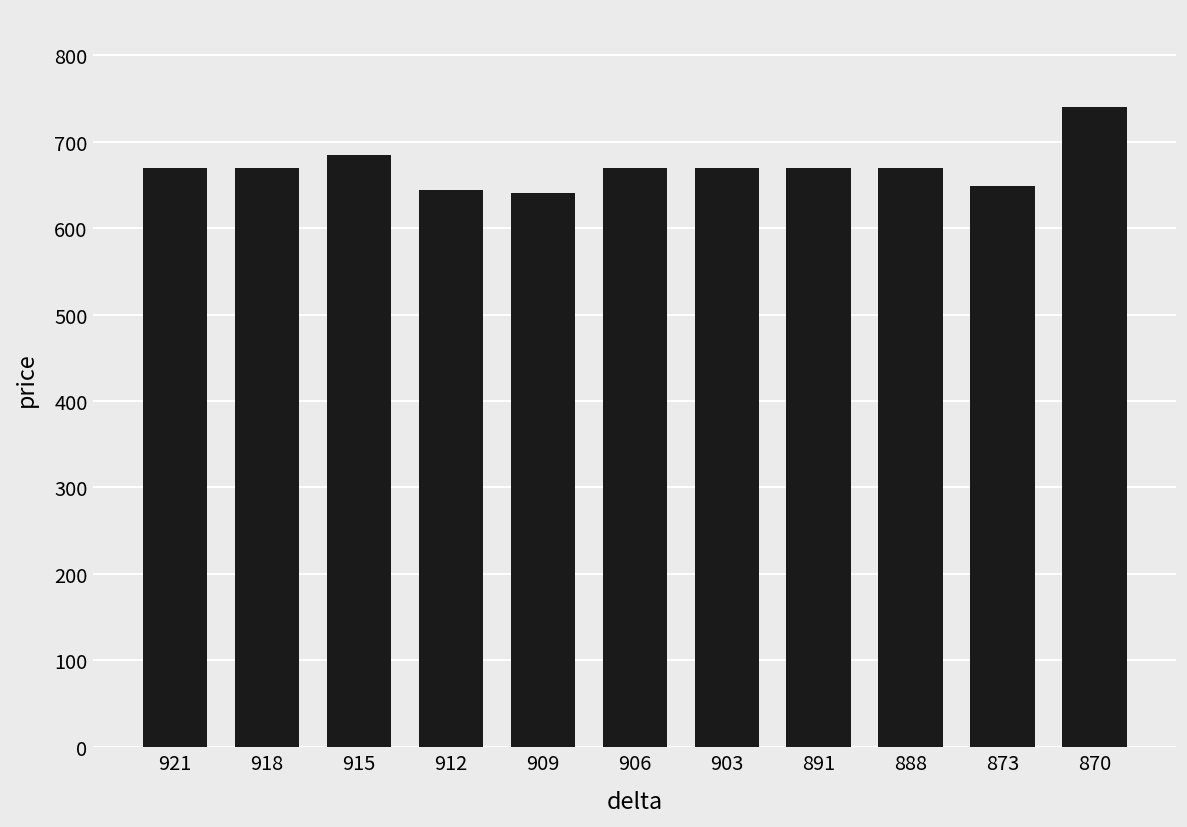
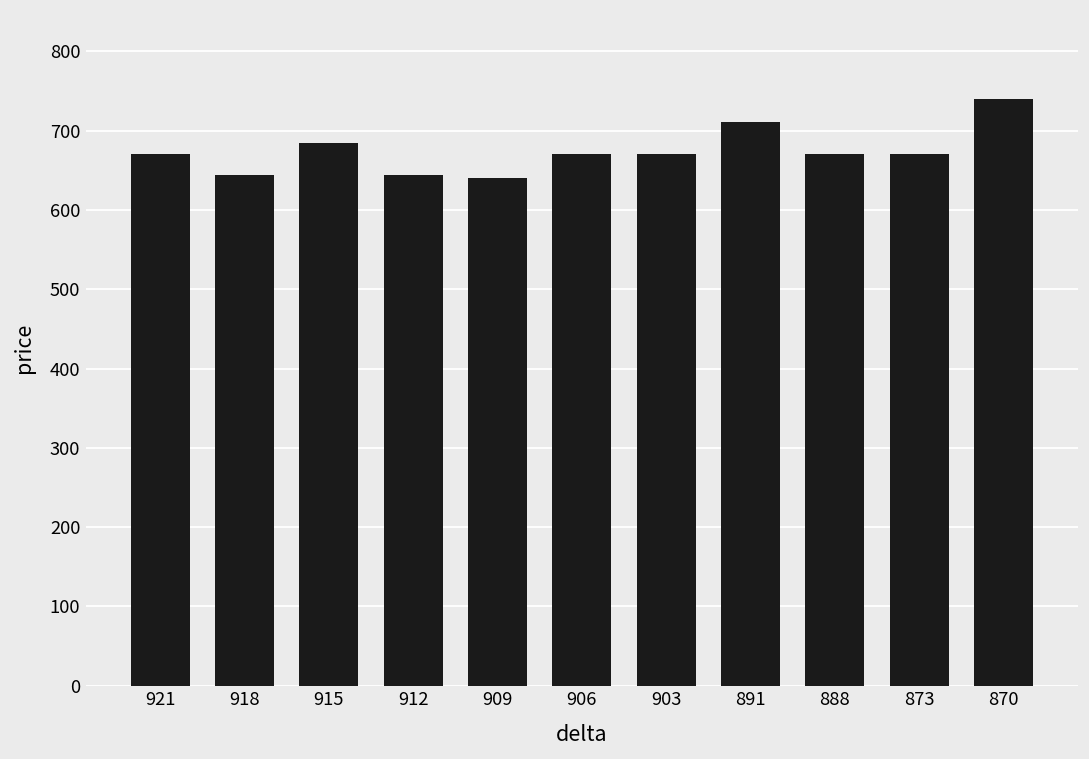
  {
    "921": 670,
-   "918": 670,
+   "918": 640,
    "915": 690,
    "912": 640,
    "909": 640,
    "906": 670,
    "903": 670,
-   "891": 670,
+   "891": 710,
    "888": 670,
-   "873": 650,
+   "873": 670,
    "870": 740
  }
